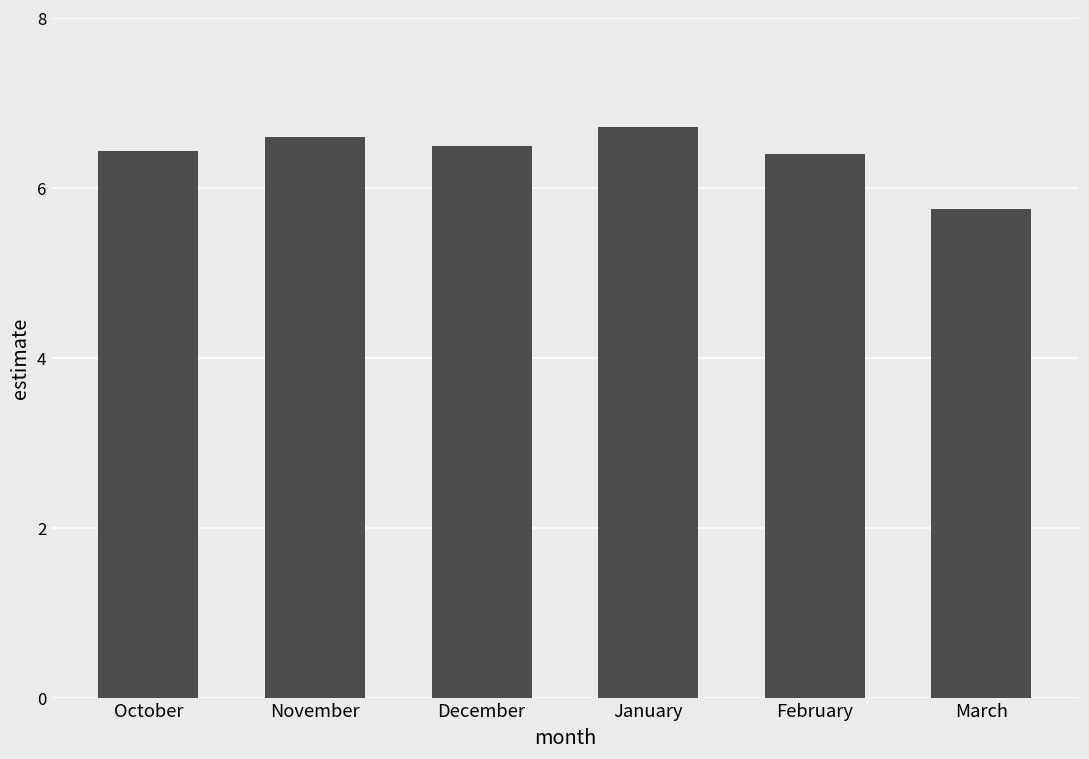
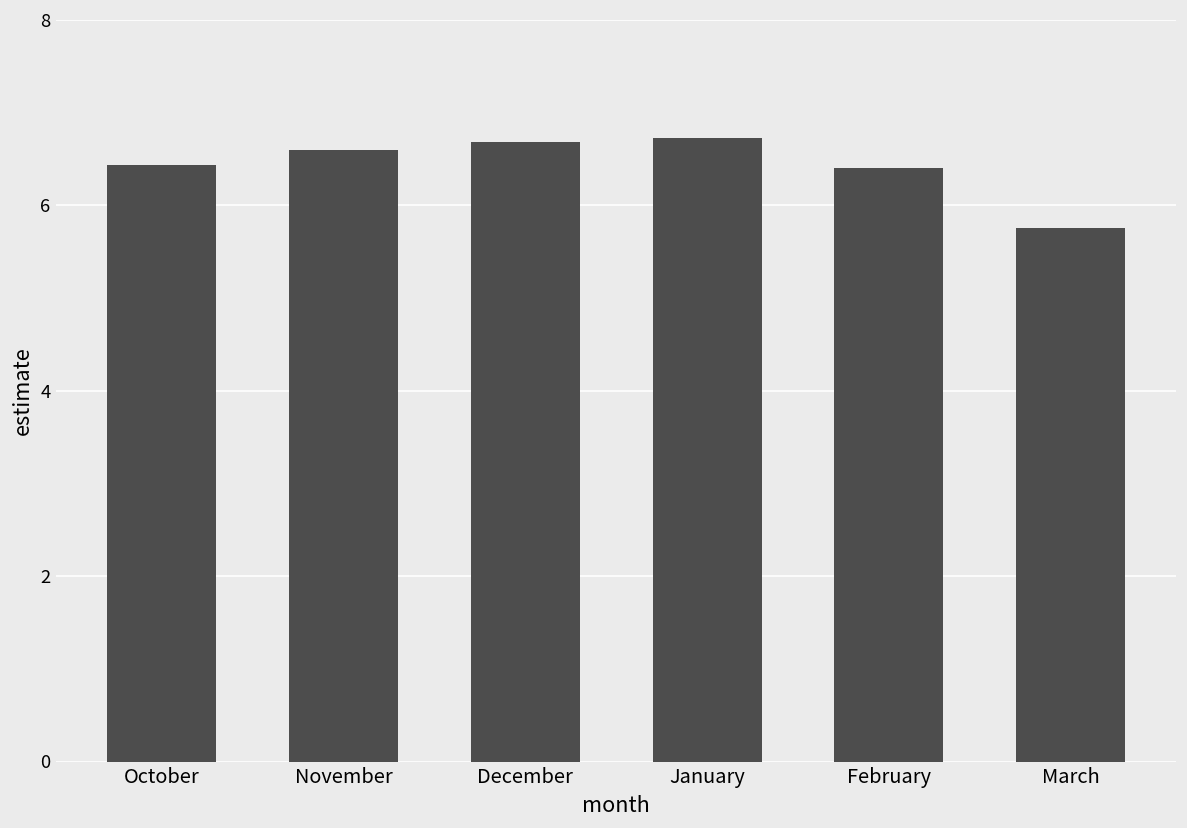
  {
    "October": 6.4,
    "November": 6.6,
-   "December": 6.5,
+   "December": 6.7,
    "January": 6.7,
    "February": 6.4,
    "March": 5.8
  }
